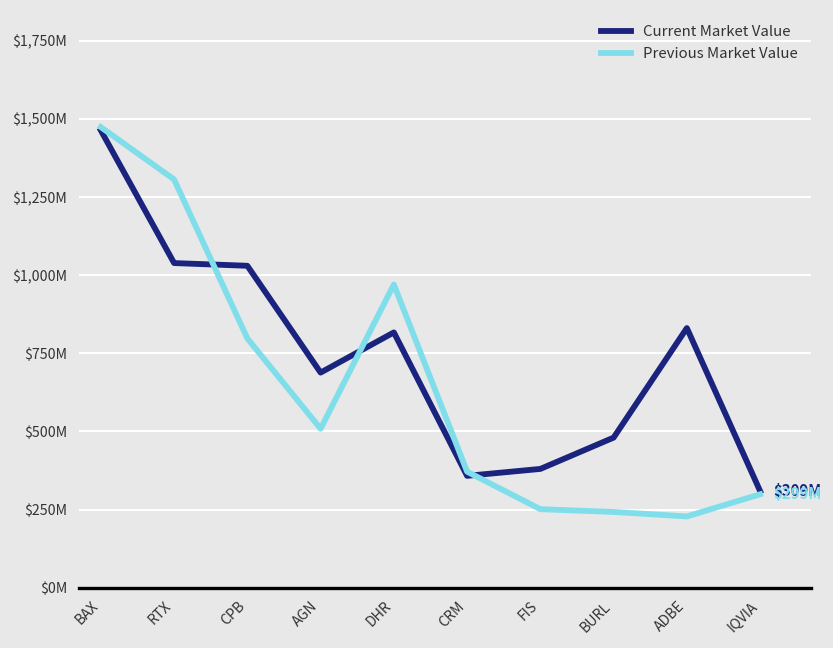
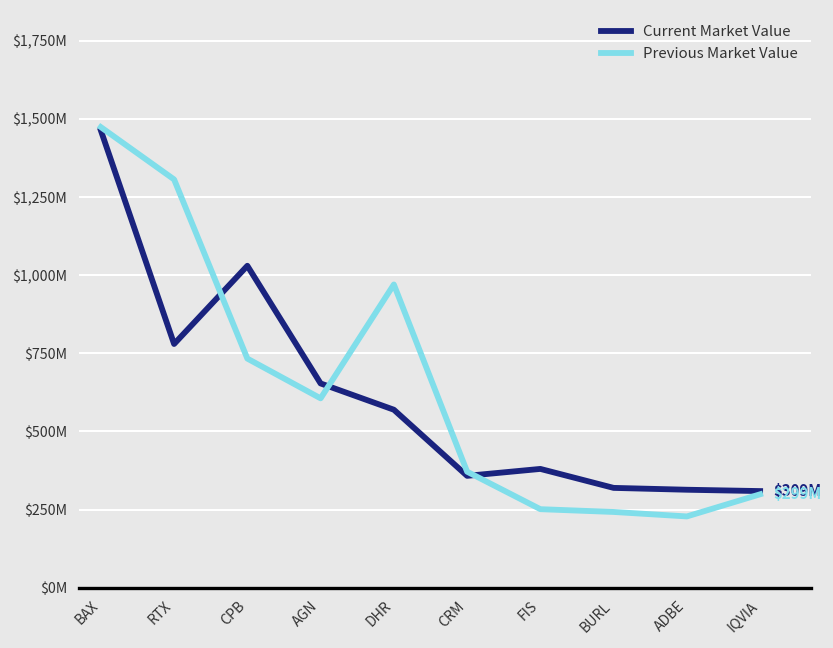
  {
    "Current Market Value": {
      "BAX": "$1,460,000,000",
-     "RTX": "$1,040,000,000",
+     "RTX": "$780,000,000",
      "CPB": "$1,030,000,000",
-     "AGN": "$690,000,000",
-     "DHR": "$820,000,000",
+     "AGN": "$650,000,000",
+     "DHR": "$570,000,000",
      "CRM": "$360,000,000",
      "FIS": "$380,000,000",
-     "BURL": "$480,000,000",
-     "ADBE": "$830,000,000"
+     "BURL": "$320,000,000",
+     "ADBE": "$310,000,000"
    },
    "Previous Market Value": {
      "BAX": "$1,470,000,000",
      "RTX": "$1,310,000,000",
-     "CPB": "$800,000,000",
-     "AGN": "$510,000,000",
+     "CPB": "$730,000,000",
+     "AGN": "$610,000,000",
      "DHR": "$970,000,000",
      "CRM": "$370,000,000",
      "FIS": "$250,000,000",
      "BURL": "$240,000,000",
      "ADBE": "$230,000,000"
    }
  }
